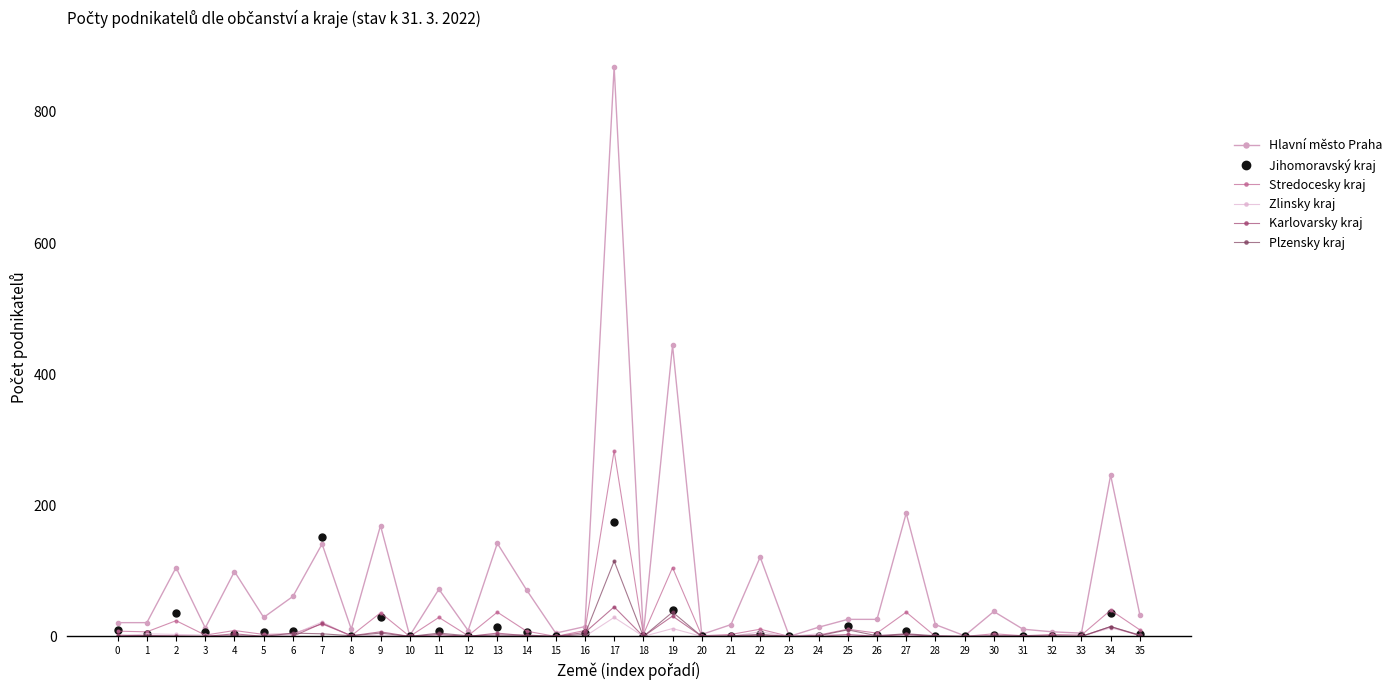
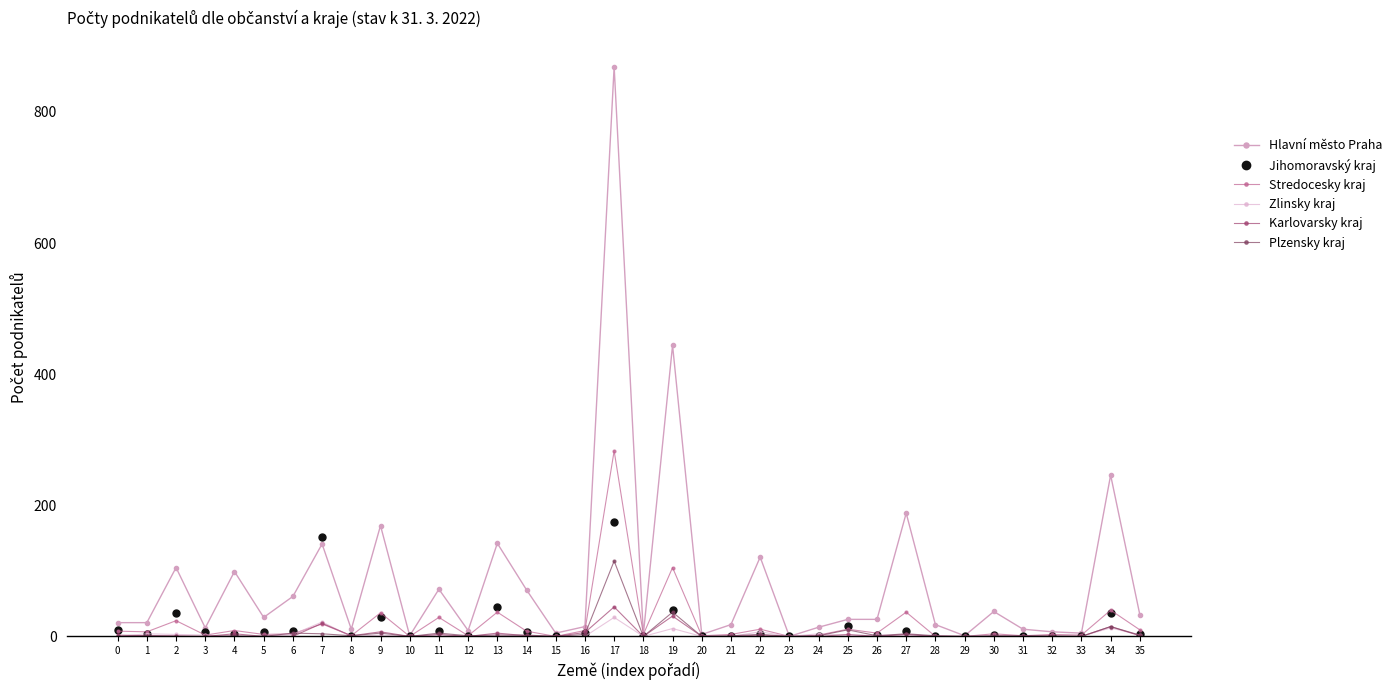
  {
    "Jihomoravský kraj": {
      "2": 40,
      "3": 10,
      "5": 10,
      "7": 150,
      "9": 30,
      "11": 10,
-     "13": 10,
+     "13": 50,
      "17": 170,
      "19": 40,
      "25": 20,
      "27": 10,
      "34": 40
    }
  }
